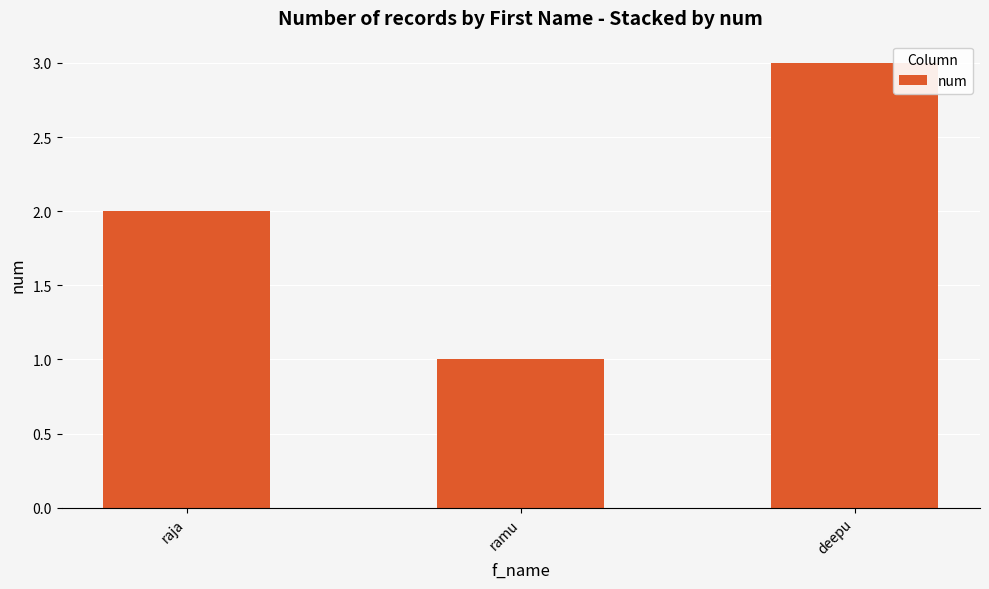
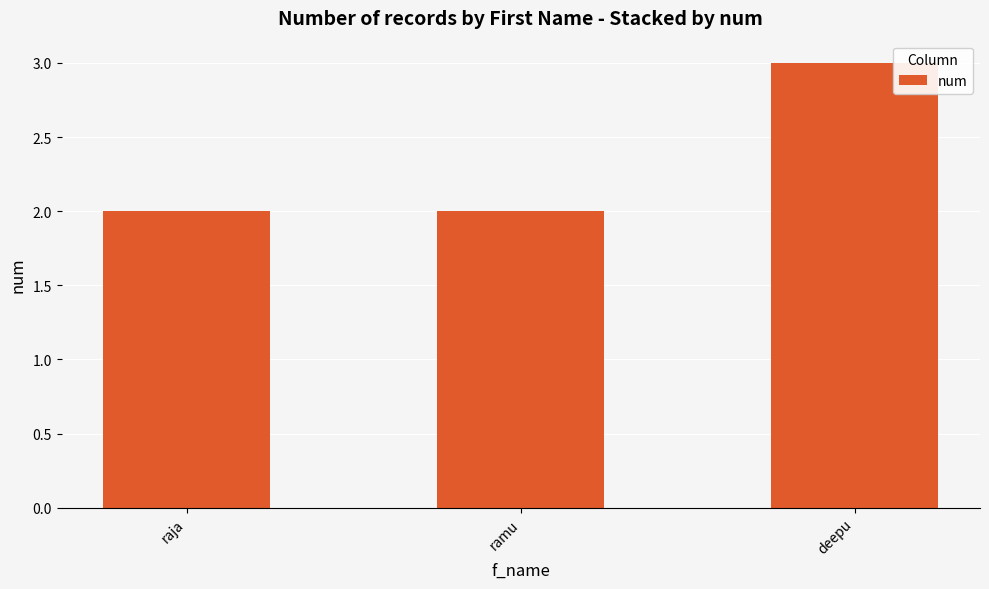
  {
    "raja": 2,
-   "ramu": 1,
+   "ramu": 2,
    "deepu": 3
  }
